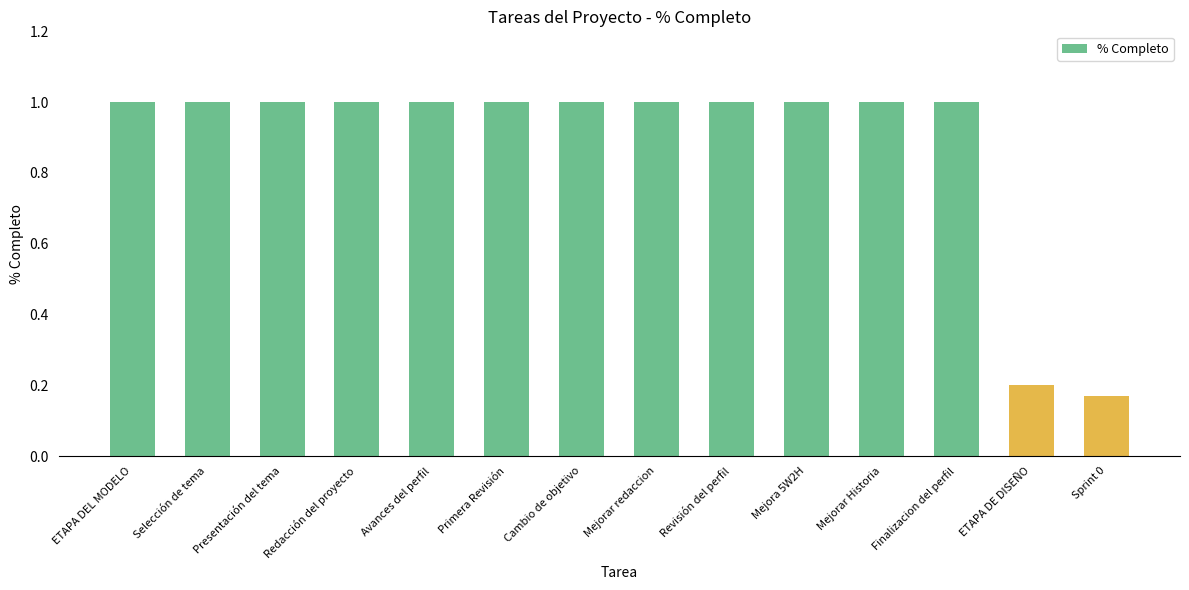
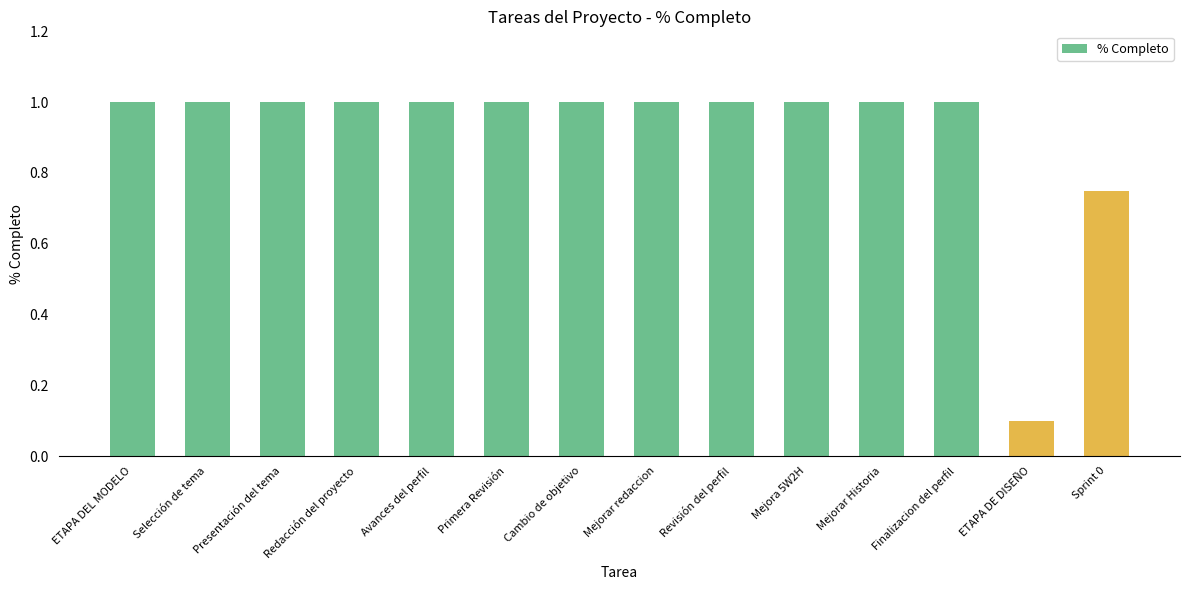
  {
    "ETAPA DEL MODELO": 1.00,
    "Selección de tema": 1.00,
    "Presentación del tema": 1.00,
    "Redacción del proyecto": 1.00,
    "Avances del perfil": 1.00,
    "Primera Revisión": 1.00,
    "Cambio de objetivo": 1.00,
    "Mejorar redaccion": 1.00,
    "Revisión del perfil": 1.00,
    "Mejora 5W2H": 1.00,
    "Mejorar Historia": 1.00,
    "Finalizacion del perfil": 1.00,
-   "ETAPA DE DISEÑO": 0.2,
-   "Sprint 0": 0.17
+   "ETAPA DE DISEÑO": 0.1,
+   "Sprint 0": 0.75
  }
